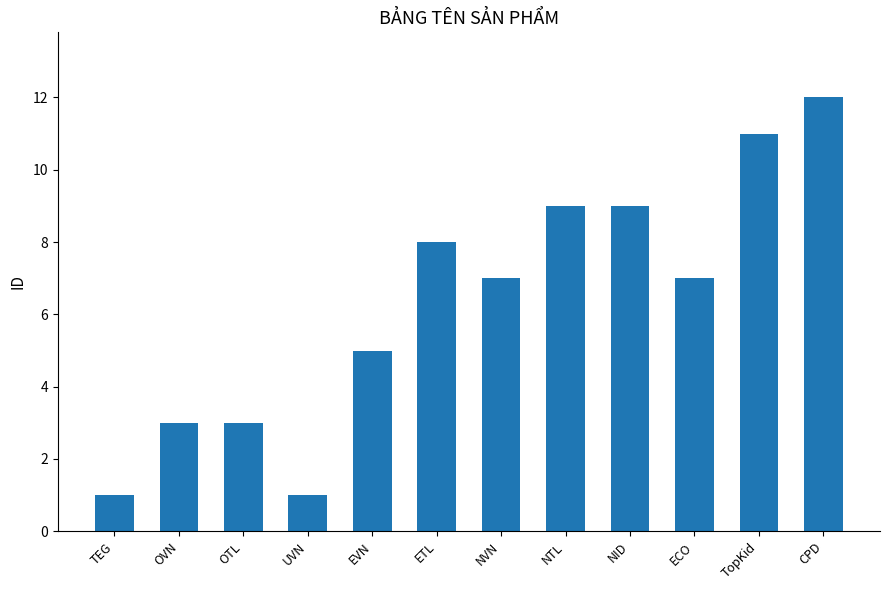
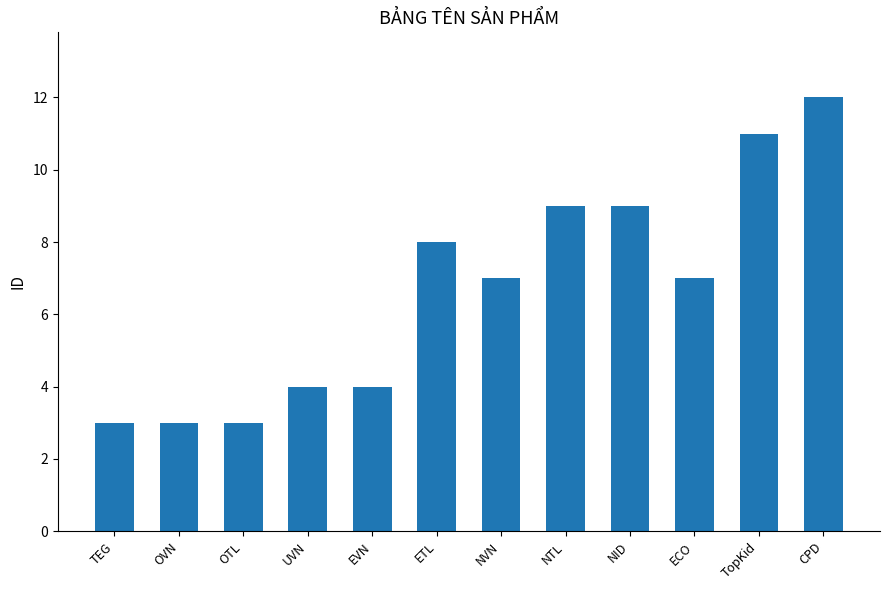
  {
-   "TEG": 1,
+   "TEG": 3,
    "OVN": 3,
    "OTL": 3,
-   "UVN": 1,
-   "EVN": 5,
+   "UVN": 4,
+   "EVN": 4,
    "ETL": 8,
    "NVN": 7,
    "NTL": 9,
    "NID": 9,
    "ECO": 7,
    "TopKid": 11,
    "CPD": 12
  }
